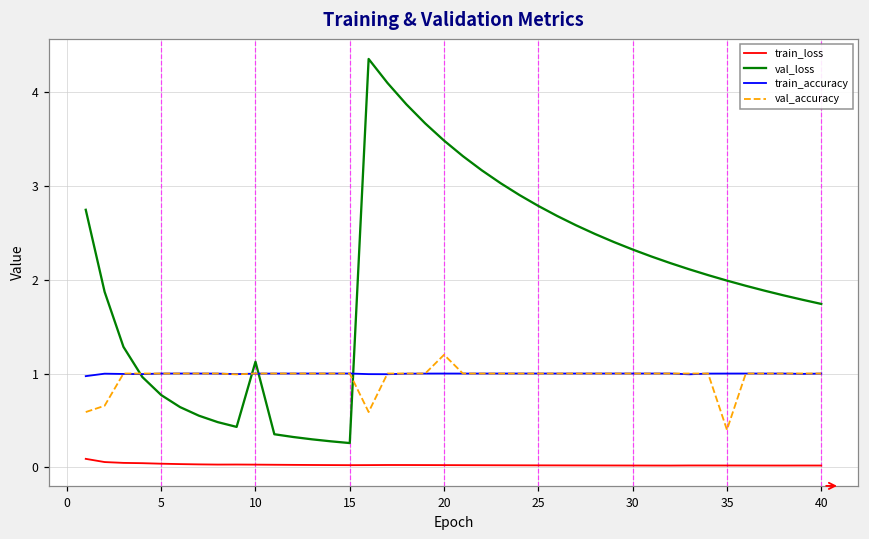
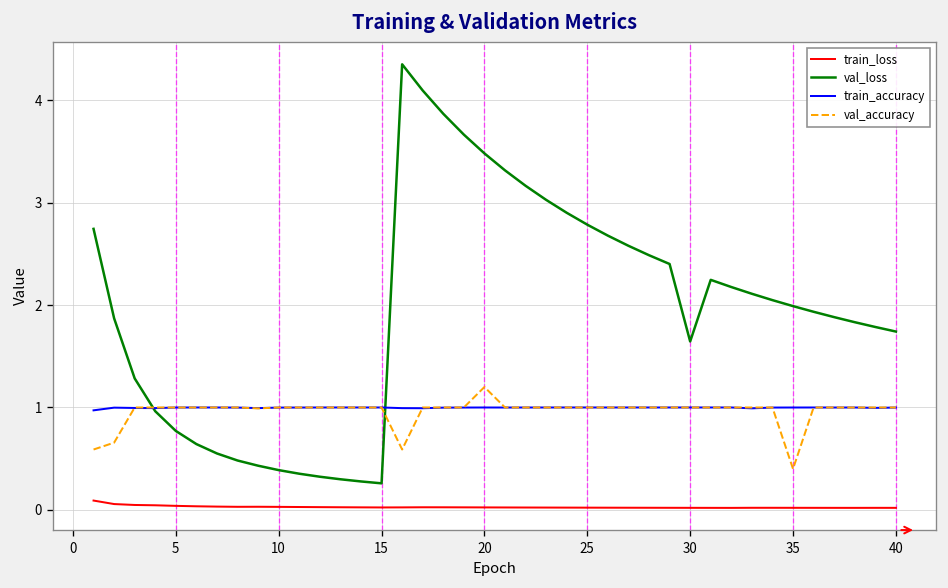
  {
    "train_loss": {
      "5": 0.0,
      "10": 0.0,
      "15": 0.0,
      "20": 0.0,
      "25": 0.0,
      "30": 0.0,
      "35": 0.0,
      "40": 0.0
    },
    "val_loss": {
      "5": 0.8,
-     "10": 1.1,
+     "10": 0.4,
      "15": 0.3,
      "20": 3.5,
      "25": 2.8,
-     "30": 2.3,
+     "30": 1.6,
      "35": 2.0,
      "40": 1.7
    },
    "train_accuracy": {
      "20": 1.0,
      "35": 1.0
    },
    "val_accuracy": {
      "20": 1.2,
      "35": 0.4
    }
  }
